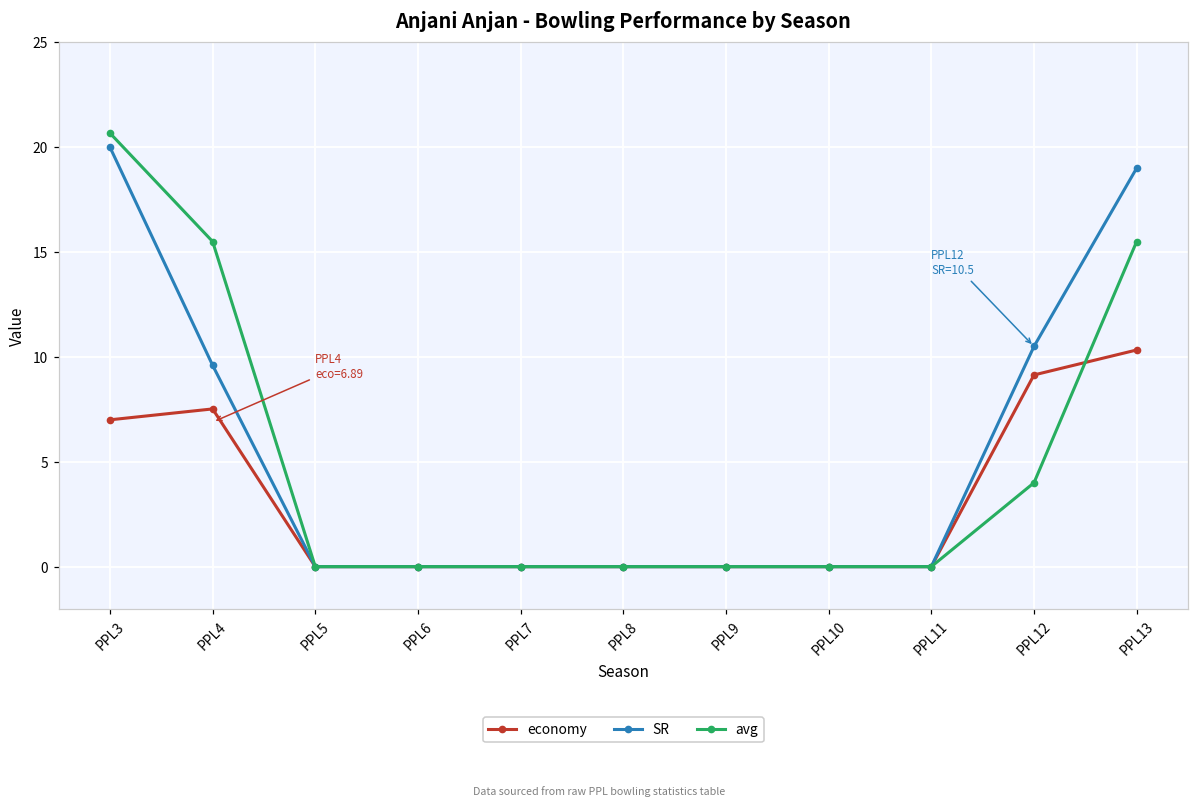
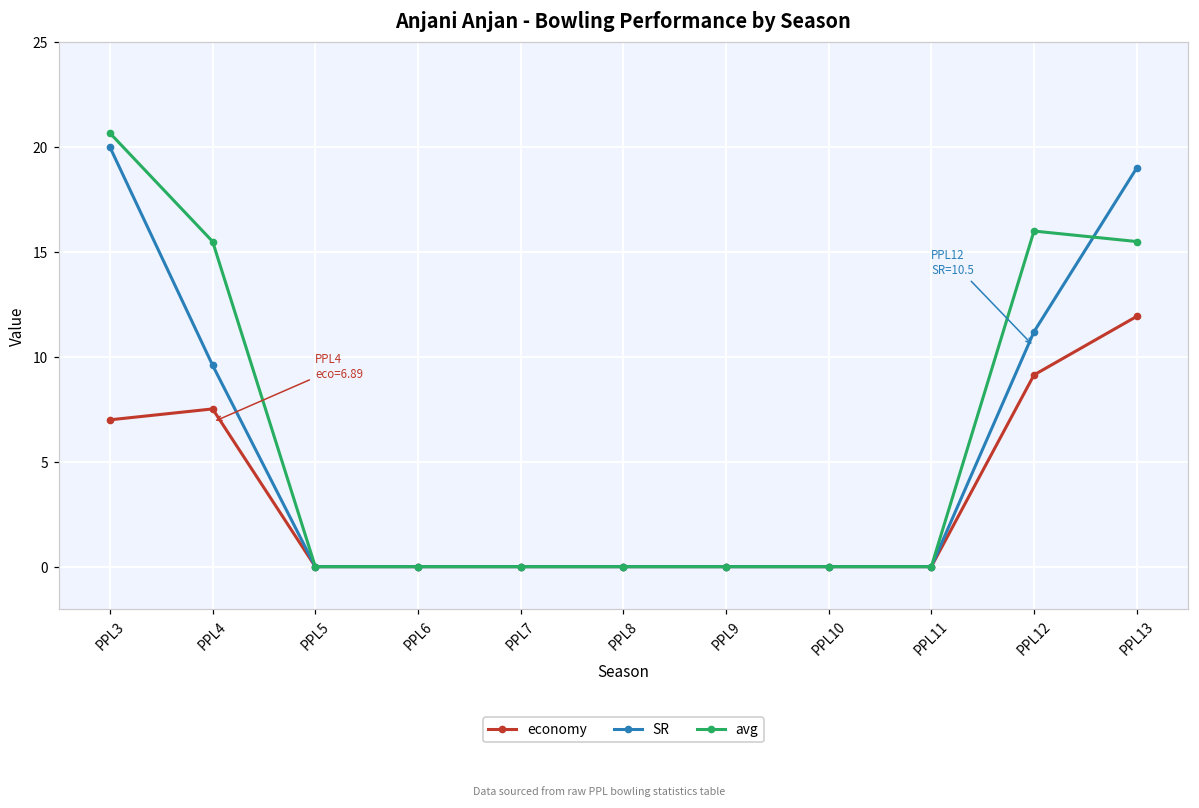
  {
    "economy": {
      "PPL3": 7.0,
      "PPL12": 9.1,
-     "PPL13": 10.3
+     "PPL13": 11.9
    },
    "SR": {
      "PPL3": 20.0,
-     "PPL12": 10.5,
+     "PPL12": 11.2,
      "PPL13": 19.0
    },
    "avg": {
      "PPL3": 20.7,
      "PPL4": 15.5,
-     "PPL12": 4,
+     "PPL12": 16,
      "PPL13": 15.5
    }
  }
